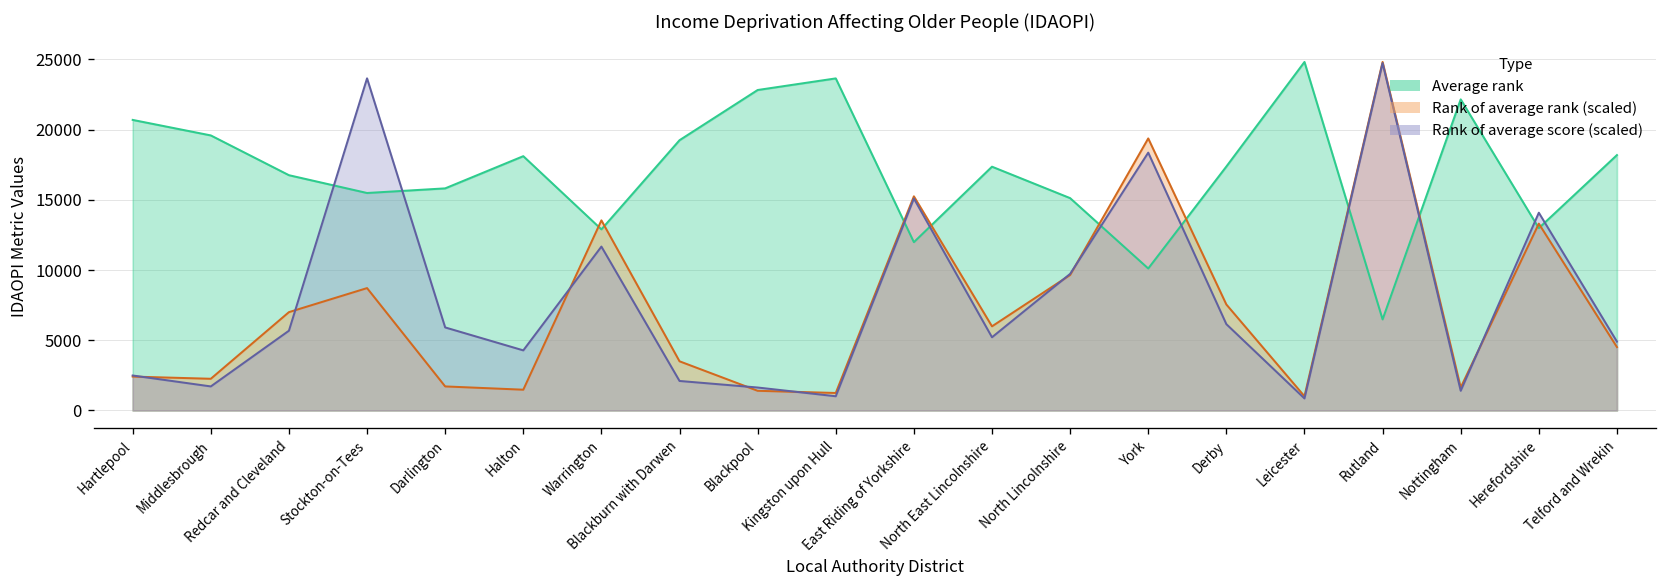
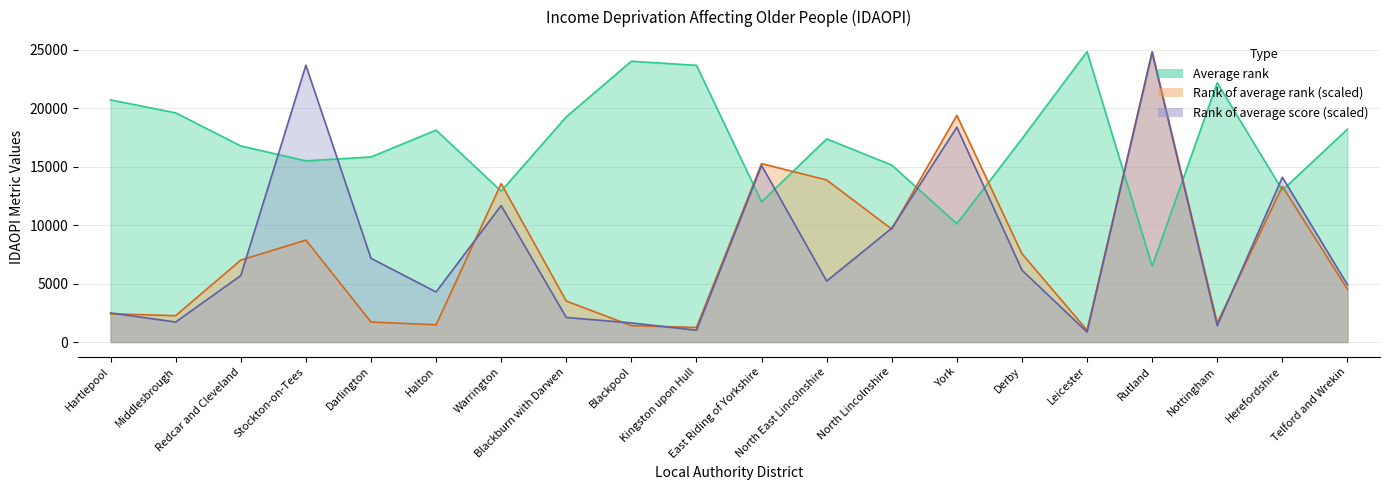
  {
    "Average rank": {
      "Hartlepool": 20700,
      "Middlesbrough": 19600,
      "Redcar and Cleveland": 16800,
      "Stockton-on-Tees": 15500,
      "Darlington": 15800,
      "Halton": 18100,
      "Warrington": 12900,
      "Blackburn with Darwen": 19200,
-     "Blackpool": 22800,
+     "Blackpool": 24000,
      "Kingston upon Hull": 23600,
      "East Riding of Yorkshire": 12000,
      "North East Lincolnshire": 17400,
      "North Lincolnshire": 15100,
      "York": 10100,
      "Derby": 17400,
      "Leicester": 24800,
      "Rutland": 6500,
      "Nottingham": 22200,
      "Herefordshire": 13000,
      "Telford and Wrekin": 18200
    },
    "Rank of average rank (scaled)": {
      "Middlesbrough": 2300,
      "Redcar and Cleveland": 7000,
      "Stockton-on-Tees": 8700,
      "Darlington": 1700,
      "Halton": 1500,
      "Warrington": 13500,
      "Blackburn with Darwen": 3500,
      "Blackpool": 1400,
      "Kingston upon Hull": 1200,
-     "North East Lincolnshire": 6000,
+     "North East Lincolnshire": 13800,
      "York": 19400,
      "Derby": 7500,
      "Nottingham": 1600,
      "Herefordshire": 13300,
      "Telford and Wrekin": 4500
    },
    "Rank of average score (scaled)": {
      "Middlesbrough": 1700,
      "Redcar and Cleveland": 5700,
      "Stockton-on-Tees": 23700,
-     "Darlington": 5900,
+     "Darlington": 7200,
      "Halton": 4300,
      "Warrington": 11700,
      "Blackburn with Darwen": 2100,
      "Blackpool": 1600,
      "Kingston upon Hull": 1000,
      "North East Lincolnshire": 5200,
      "York": 18400,
      "Derby": 6100,
      "Nottingham": 1400,
      "Herefordshire": 14100,
      "Telford and Wrekin": 4900
    }
  }
